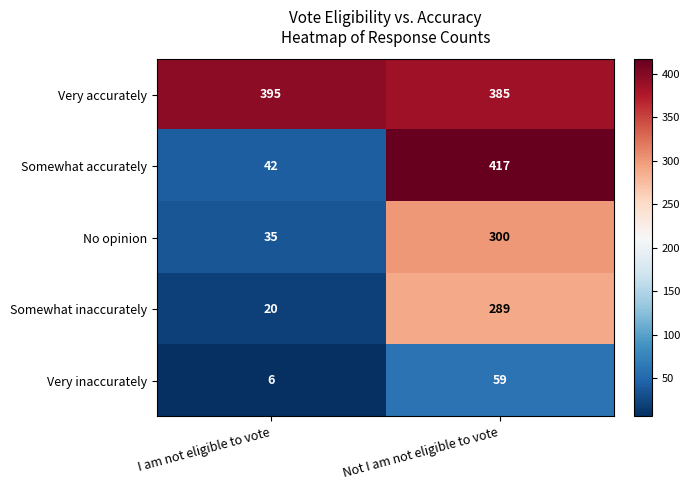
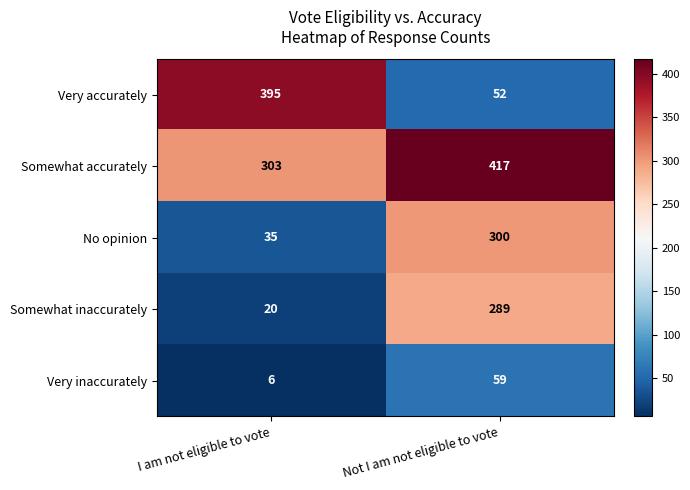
  {
    "Very accurately": {
      "I am not eligible to vote": 395,
-     "Not I am not eligible to vote": 385
+     "Not I am not eligible to vote": 52
    },
    "Somewhat accurately": {
-     "I am not eligible to vote": 42,
+     "I am not eligible to vote": 303,
      "Not I am not eligible to vote": 417
    },
    "No opinion": {
      "I am not eligible to vote": 35,
      "Not I am not eligible to vote": 300
    },
    "Somewhat inaccurately": {
      "I am not eligible to vote": 20,
      "Not I am not eligible to vote": 289
    },
    "Very inaccurately": {
      "I am not eligible to vote": 6,
      "Not I am not eligible to vote": 59
    }
  }
